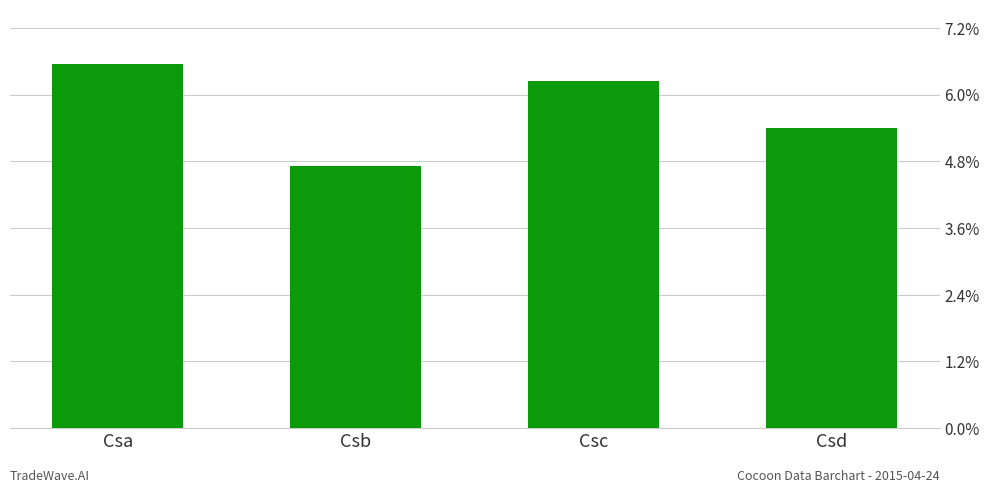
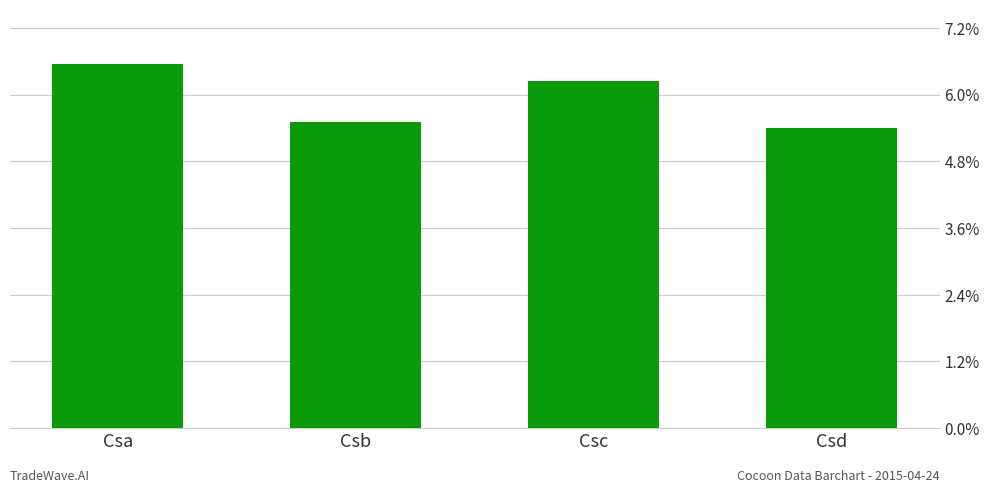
  {
    "Csa": "6.5%",
-   "Csb": "4.7%",
+   "Csb": "5.5%",
    "Csc": "6.2%",
    "Csd": "5.4%"
  }
